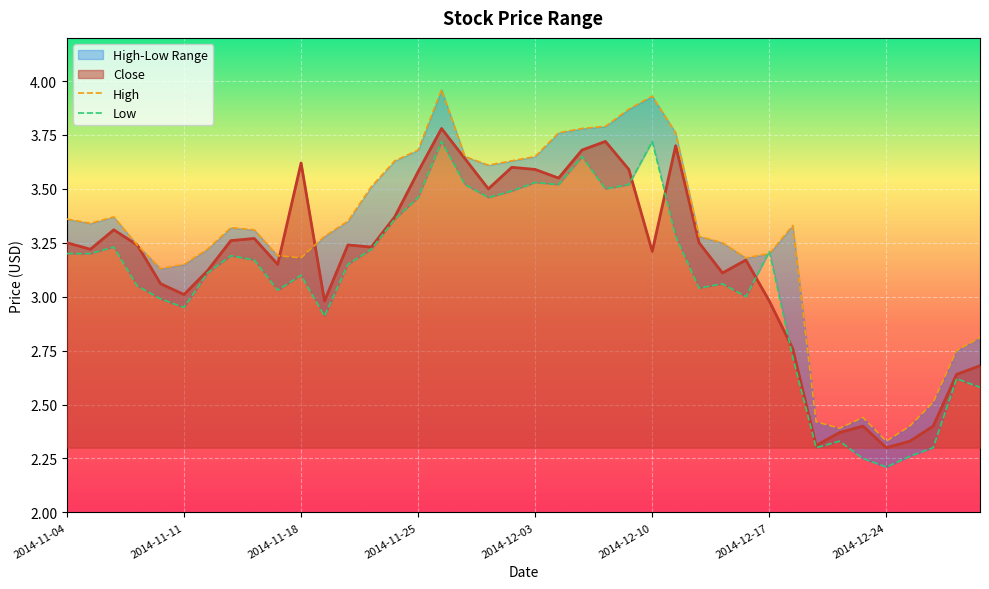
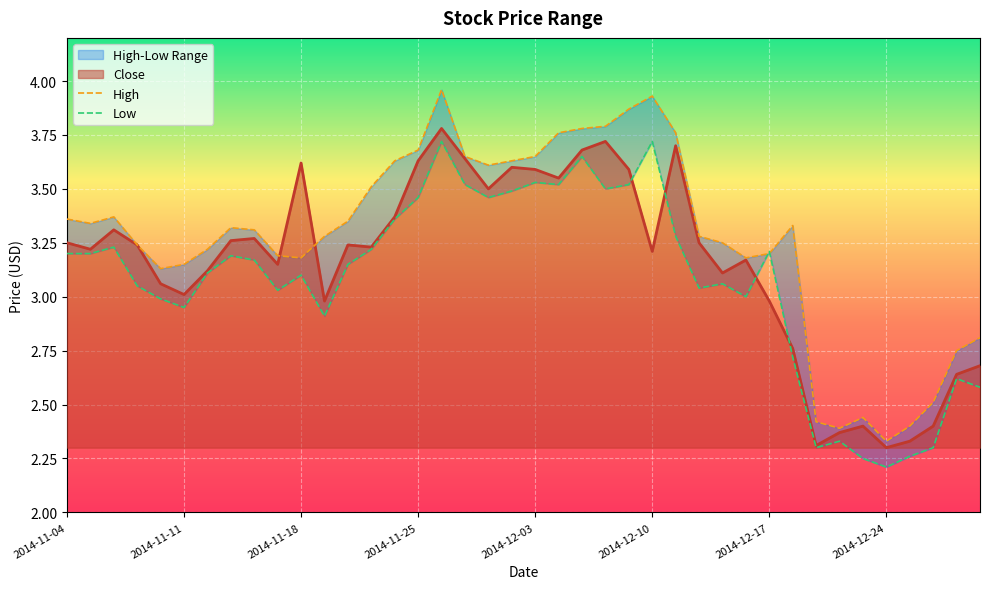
  {
    "Close": {
      "2014-11-04": 3.25,
      "2014-11-11": 3.01,
      "2014-11-18": 3.62,
-     "2014-11-25": 3.58,
+     "2014-11-25": 3.63,
      "2014-12-03": 3.59,
      "2014-12-10": 3.21,
      "2014-12-17": 2.98,
      "2014-12-24": 2.30
    },
    "Low": {
      "2014-11-04": 3.20,
      "2014-11-11": 2.95,
      "2014-11-18": 3.10,
      "2014-11-25": 3.46,
      "2014-12-03": 3.53,
      "2014-12-10": 3.72,
      "2014-12-24": 2.21
    }
  }
